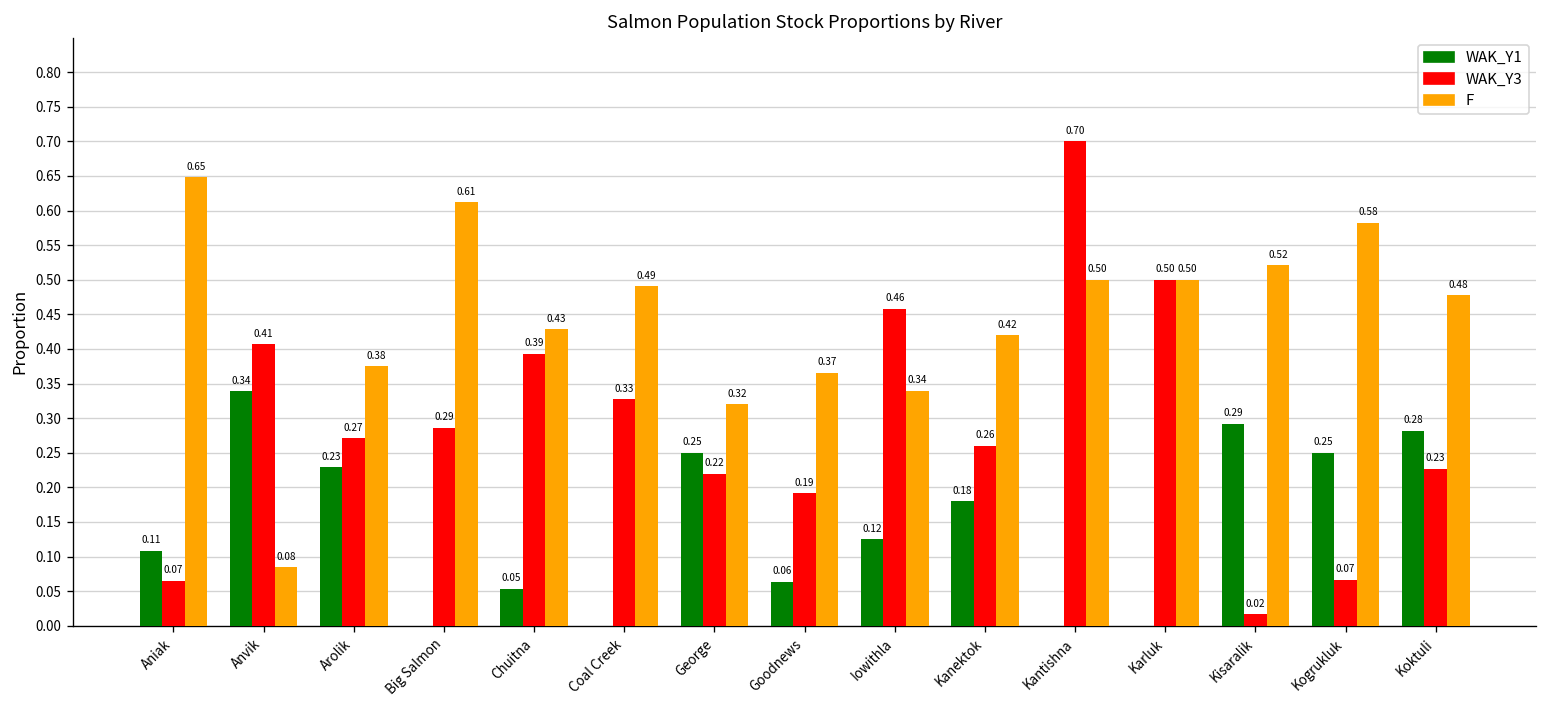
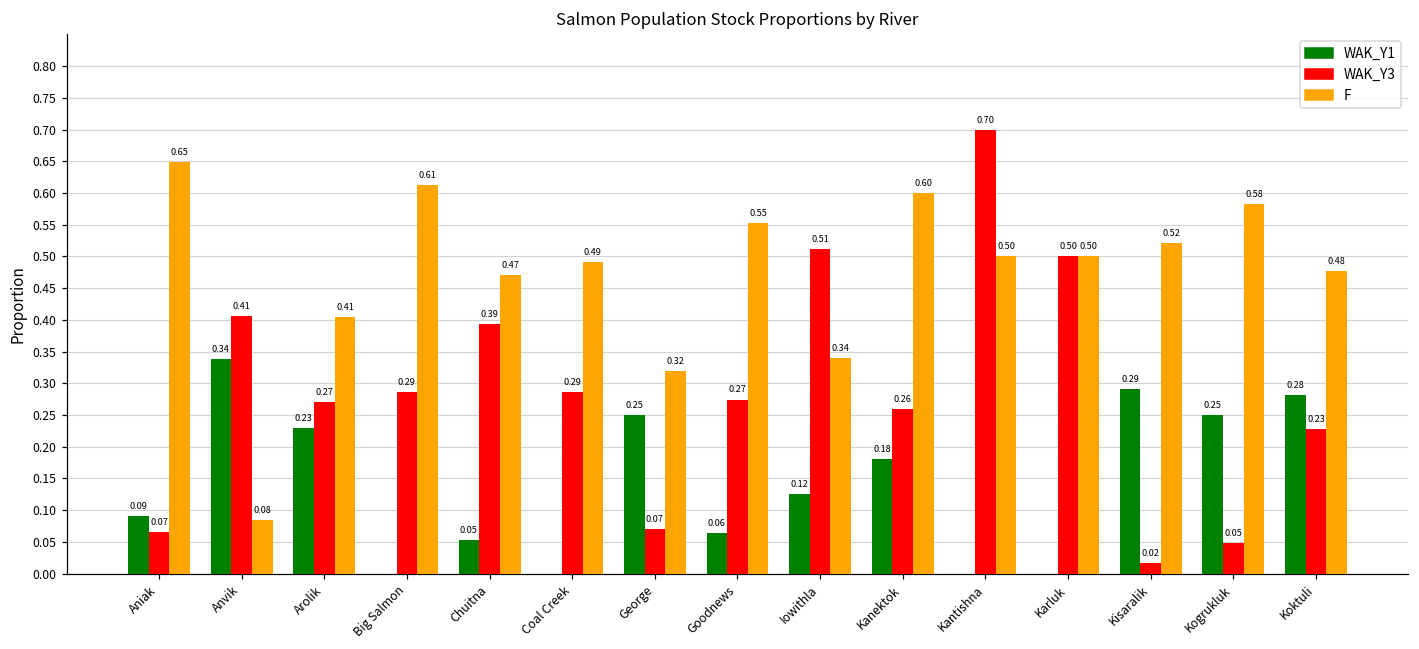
  {
    "WAK_Y1": {
-     "Aniak": 0.11,
+     "Aniak": 0.09,
      "Anvik": 0.34,
      "Arolik": 0.23,
      "Chuitna": 0.05,
      "George": 0.25,
      "Goodnews": 0.06,
      "Iowithla": 0.12,
      "Kanektok": 0.18,
      "Kisaralik": 0.29,
      "Kogrukluk": 0.25,
      "Koktuli": 0.28
    },
    "WAK_Y3": {
      "Aniak": 0.07,
      "Anvik": 0.41,
      "Arolik": 0.27,
      "Big Salmon": 0.29,
      "Chuitna": 0.39,
-     "Coal Creek": 0.33,
-     "George": 0.22,
-     "Goodnews": 0.19,
-     "Iowithla": 0.46,
+     "Coal Creek": 0.29,
+     "George": 0.07,
+     "Goodnews": 0.27,
+     "Iowithla": 0.51,
      "Kanektok": 0.26,
      "Kantishna": 0.70,
      "Karluk": 0.50,
      "Kisaralik": 0.02,
-     "Kogrukluk": 0.07,
+     "Kogrukluk": 0.05,
      "Koktuli": 0.23
    },
    "F": {
      "Aniak": 0.65,
      "Anvik": 0.08,
-     "Arolik": 0.38,
+     "Arolik": 0.41,
      "Big Salmon": 0.61,
-     "Chuitna": 0.43,
+     "Chuitna": 0.47,
      "Coal Creek": 0.49,
      "George": 0.32,
-     "Goodnews": 0.37,
+     "Goodnews": 0.55,
      "Iowithla": 0.34,
-     "Kanektok": 0.42,
+     "Kanektok": 0.60,
      "Kantishna": 0.50,
      "Karluk": 0.50,
      "Kisaralik": 0.52,
      "Kogrukluk": 0.58,
      "Koktuli": 0.48
    }
  }
